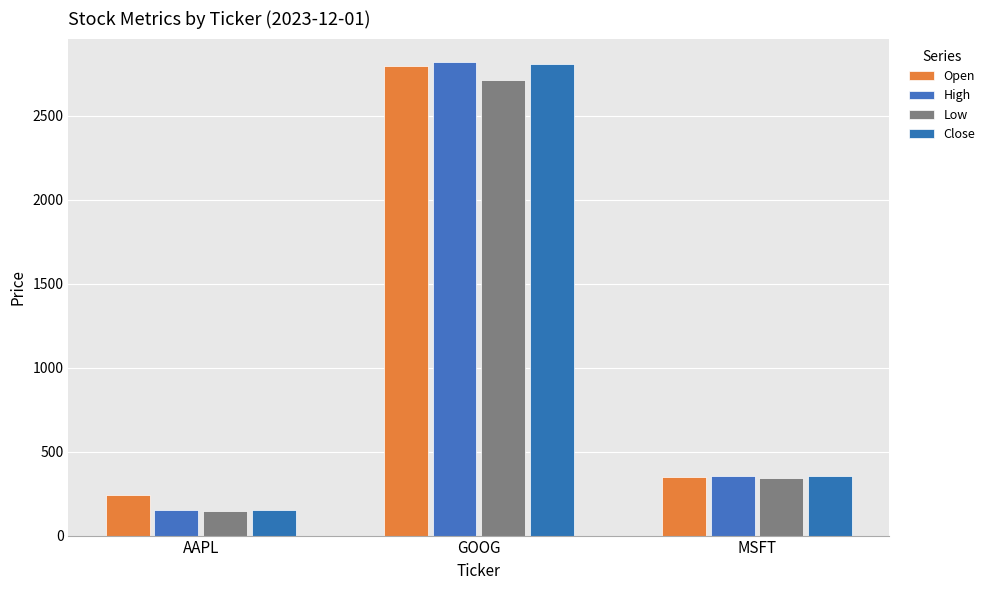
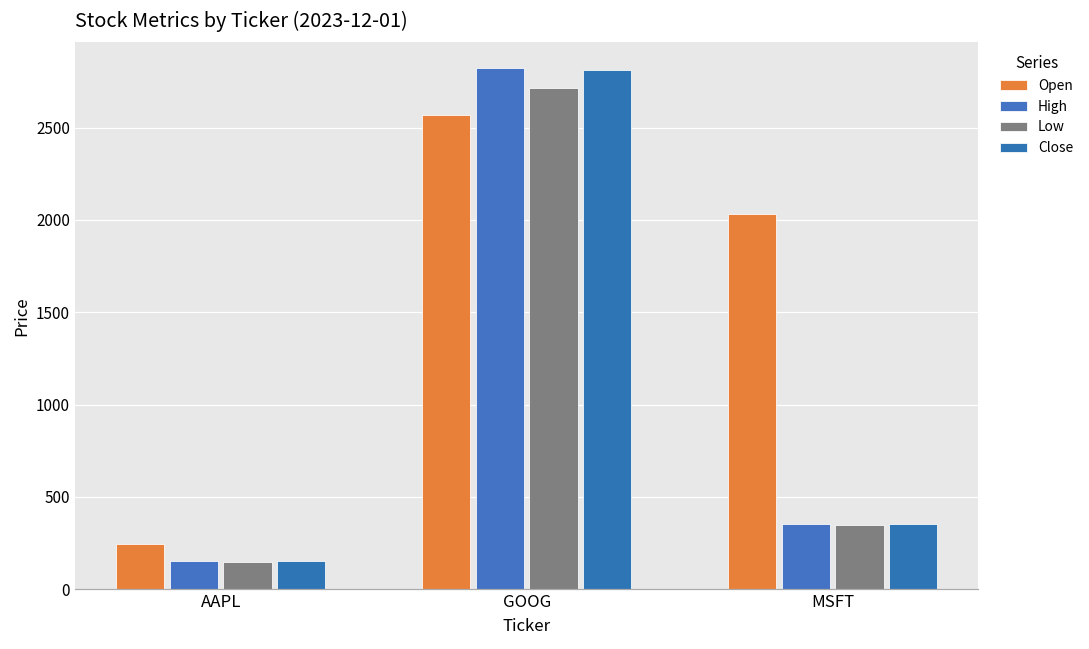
  {
    "Open": {
      "AAPL": 240,
-     "GOOG": 2800,
-     "MSFT": 350
+     "GOOG": 2570,
+     "MSFT": 2030
    },
    "Low": {
      "AAPL": 150,
      "GOOG": 2720,
      "MSFT": 350
    }
  }
